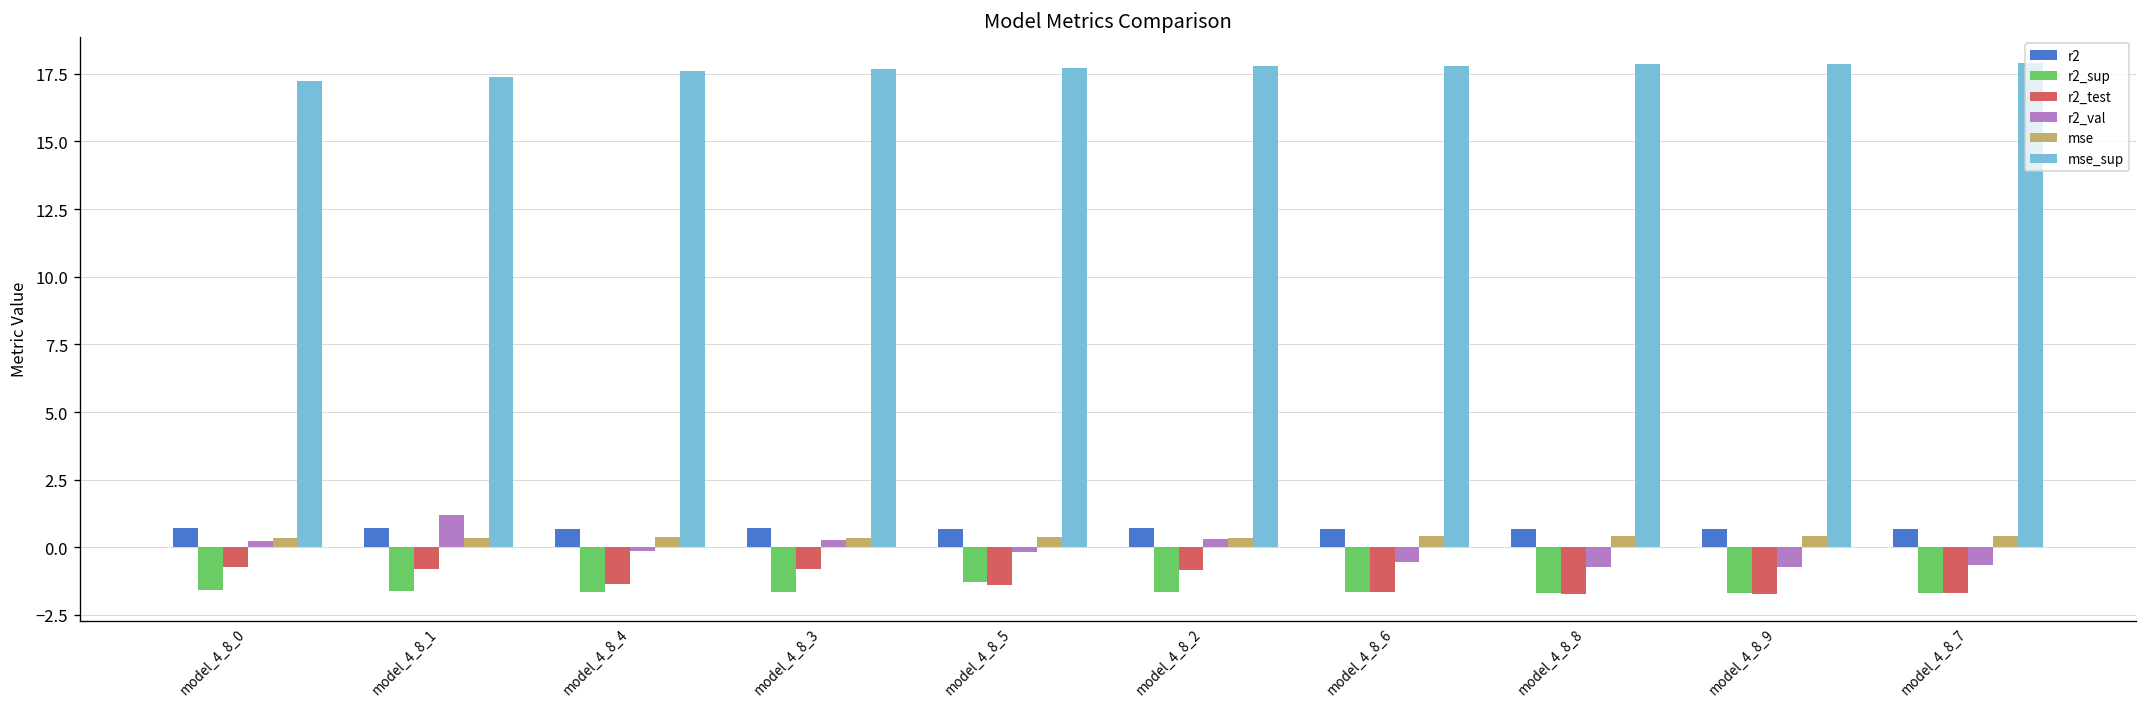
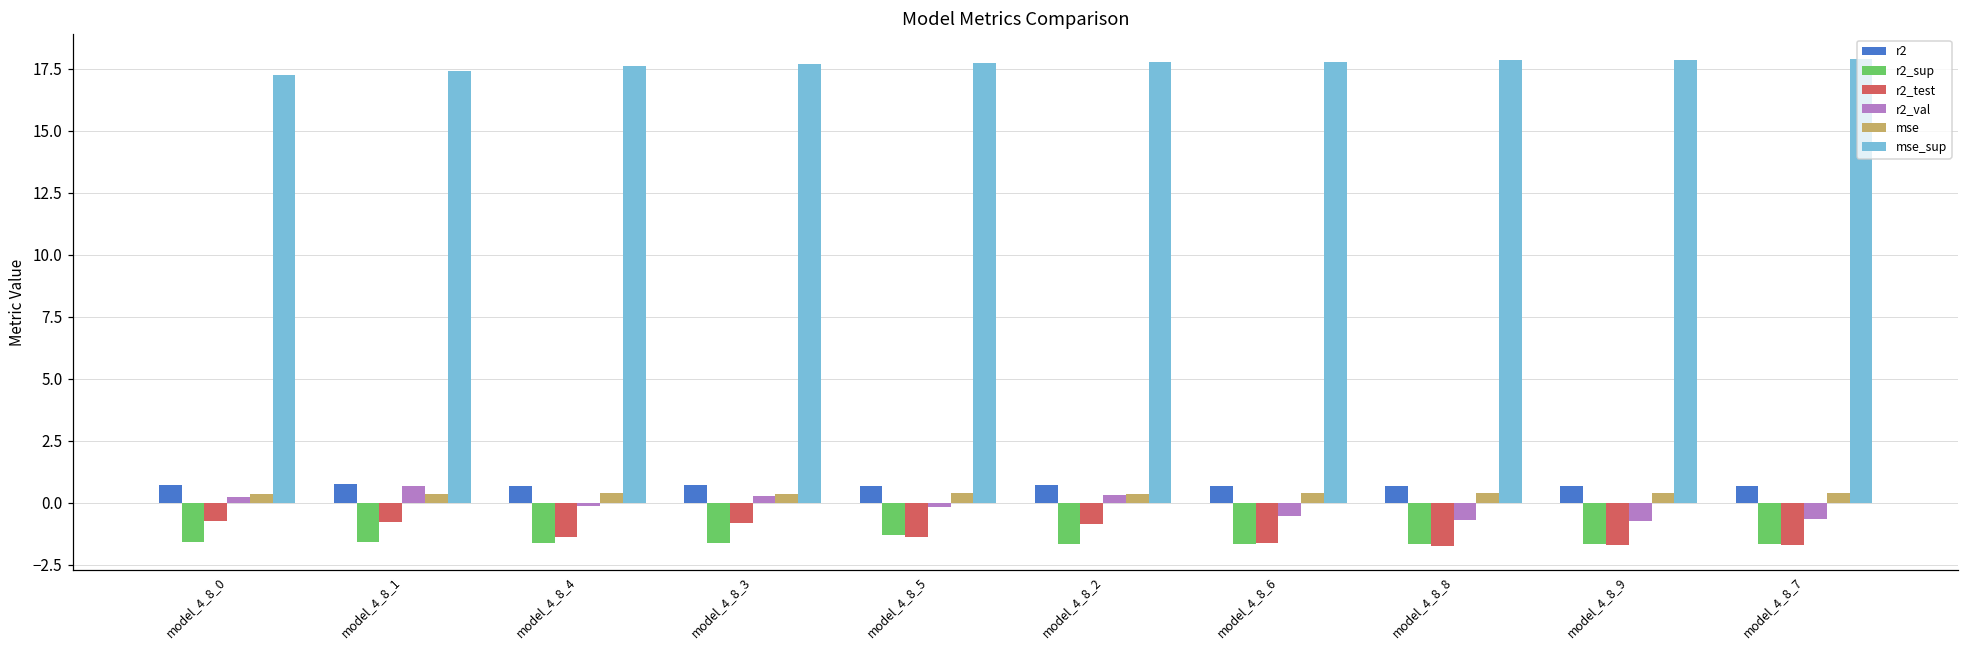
  {
    "r2": {
      "model_4_8_0": 0.7,
      "model_4_8_1": 0.7,
      "model_4_8_4": 0.7,
      "model_4_8_3": 0.7,
      "model_4_8_5": 0.7,
      "model_4_8_2": 0.7,
      "model_4_8_6": 0.7,
      "model_4_8_8": 0.7,
      "model_4_8_9": 0.7,
      "model_4_8_7": 0.7
    },
    "r2_sup": {
      "model_4_8_0": -1.6,
      "model_4_8_1": -1.6,
      "model_4_8_4": -1.6,
      "model_4_8_3": -1.6,
      "model_4_8_5": -1.3,
      "model_4_8_2": -1.7,
      "model_4_8_6": -1.7,
      "model_4_8_8": -1.7,
      "model_4_8_9": -1.7,
      "model_4_8_7": -1.7
    },
    "r2_test": {
      "model_4_8_0": -0.7,
      "model_4_8_1": -0.8,
      "model_4_8_4": -1.4,
      "model_4_8_3": -0.8,
      "model_4_8_5": -1.4,
      "model_4_8_2": -0.9,
      "model_4_8_6": -1.6,
      "model_4_8_8": -1.7,
      "model_4_8_9": -1.7,
      "model_4_8_7": -1.7
    },
    "r2_val": {
      "model_4_8_0": 0.2,
-     "model_4_8_1": 1.2,
+     "model_4_8_1": 0.7,
      "model_4_8_4": -0.1,
      "model_4_8_3": 0.3,
      "model_4_8_5": -0.2,
      "model_4_8_2": 0.3,
      "model_4_8_6": -0.5,
      "model_4_8_8": -0.7,
      "model_4_8_9": -0.7,
      "model_4_8_7": -0.7
    },
    "mse": {
      "model_4_8_0": 0.3,
      "model_4_8_1": 0.3,
      "model_4_8_4": 0.4,
      "model_4_8_3": 0.3,
      "model_4_8_5": 0.4,
      "model_4_8_2": 0.3,
      "model_4_8_6": 0.4,
      "model_4_8_8": 0.4,
      "model_4_8_9": 0.4,
      "model_4_8_7": 0.4
    },
    "mse_sup": {
      "model_4_8_0": 17.2,
      "model_4_8_1": 17.4,
      "model_4_8_4": 17.6,
      "model_4_8_3": 17.7,
      "model_4_8_5": 17.7,
      "model_4_8_2": 17.8,
      "model_4_8_6": 17.8,
      "model_4_8_8": 17.9,
      "model_4_8_9": 17.9
    }
  }
